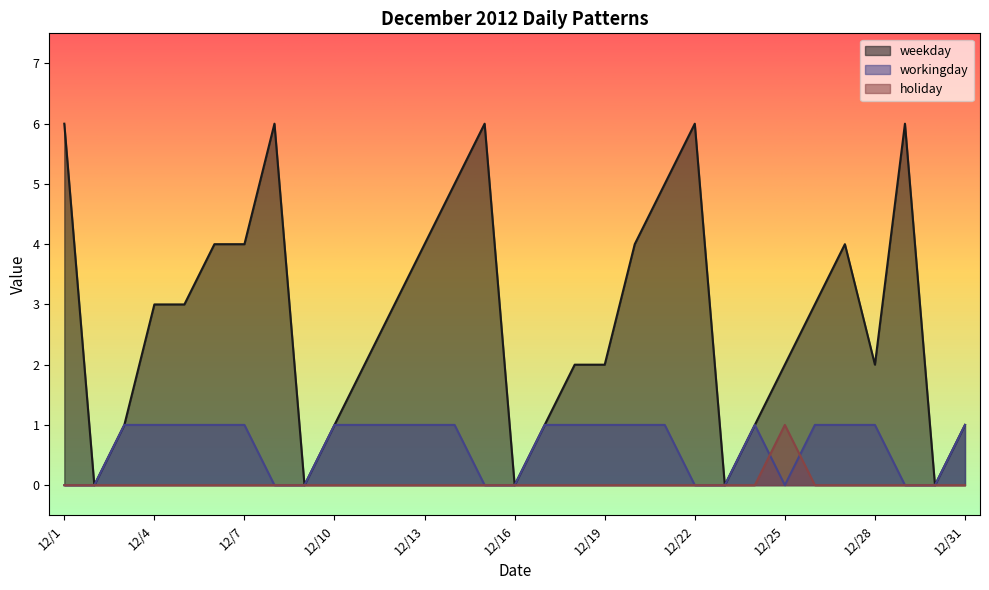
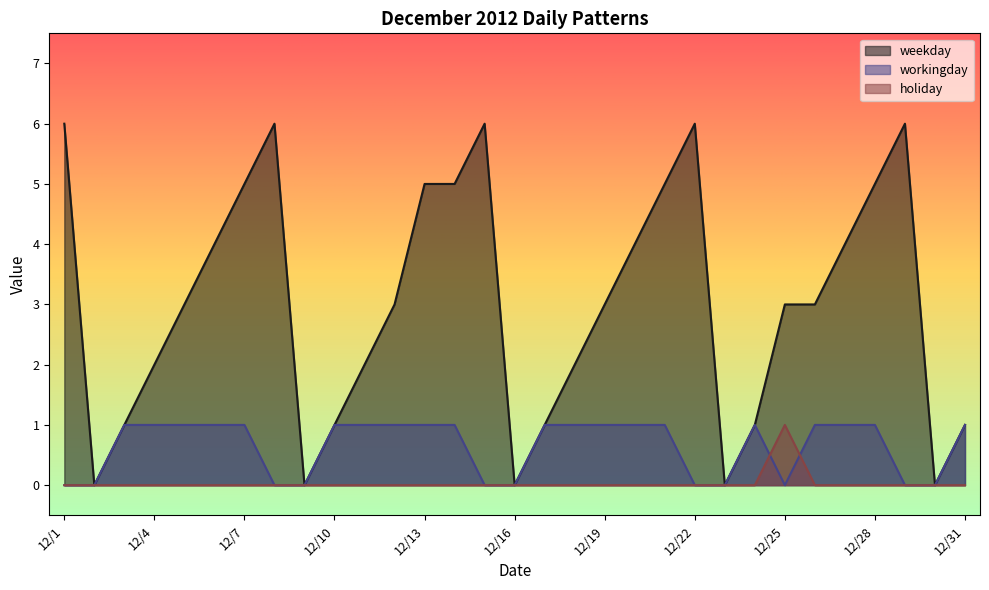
  {
    "weekday": {
      "12/1": 6,
-     "12/4": 3,
-     "12/7": 4,
-     "12/13": 4,
-     "12/19": 2,
+     "12/4": 2,
+     "12/7": 5,
+     "12/13": 5,
+     "12/19": 3,
      "12/22": 6,
-     "12/25": 2,
-     "12/28": 2
+     "12/25": 3,
+     "12/28": 5
    },
    "workingday": {
      "12/4": 1,
      "12/7": 1,
      "12/13": 1,
      "12/19": 1,
      "12/25": 0,
      "12/28": 1
    },
    "holiday": {
      "12/4": 0,
      "12/7": 0,
      "12/10": 0,
      "12/13": 0,
      "12/19": 0,
      "12/25": 1,
      "12/28": 0,
      "12/31": 0
    }
  }
